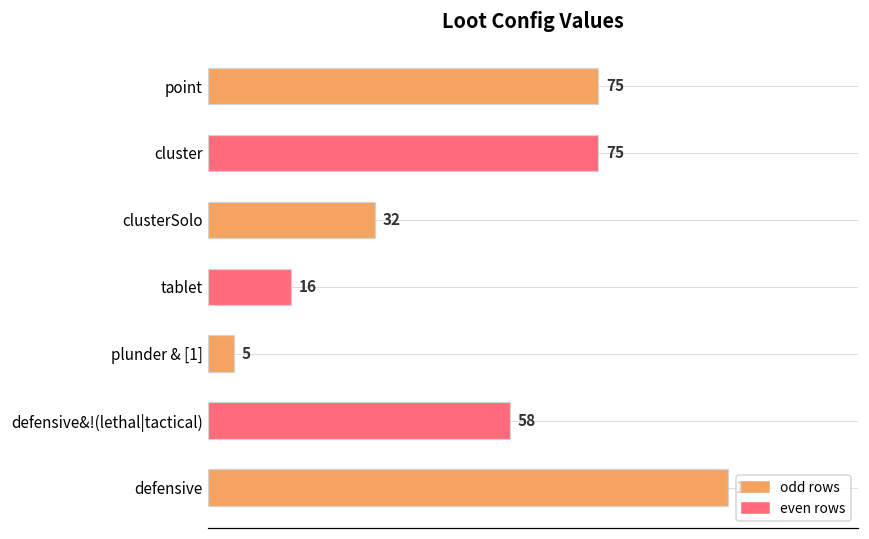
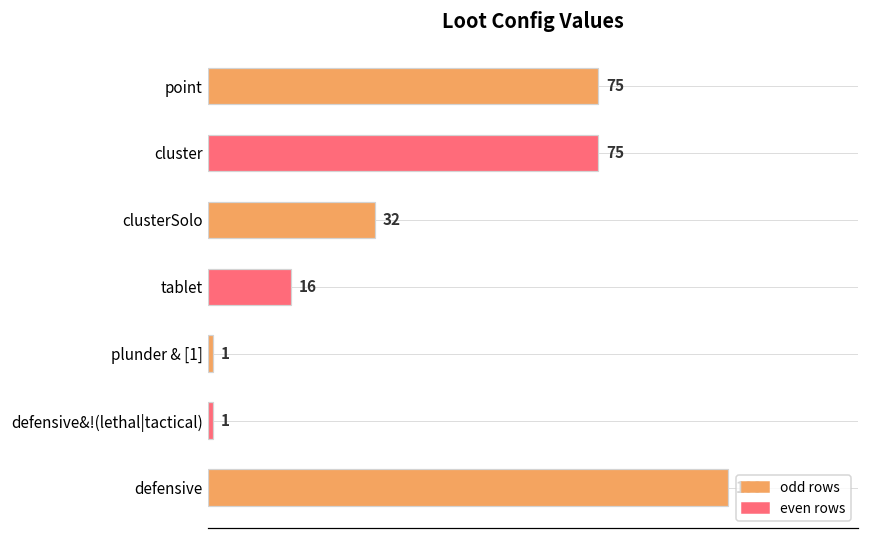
  {
    "point": 75,
    "cluster": 75,
    "clusterSolo": 32,
    "tablet": 16,
-   "plunder & [1]": 5,
-   "defensive&!(lethal|tactical)": 58
+   "plunder & [1]": 1,
+   "defensive&!(lethal|tactical)": 1
  }
